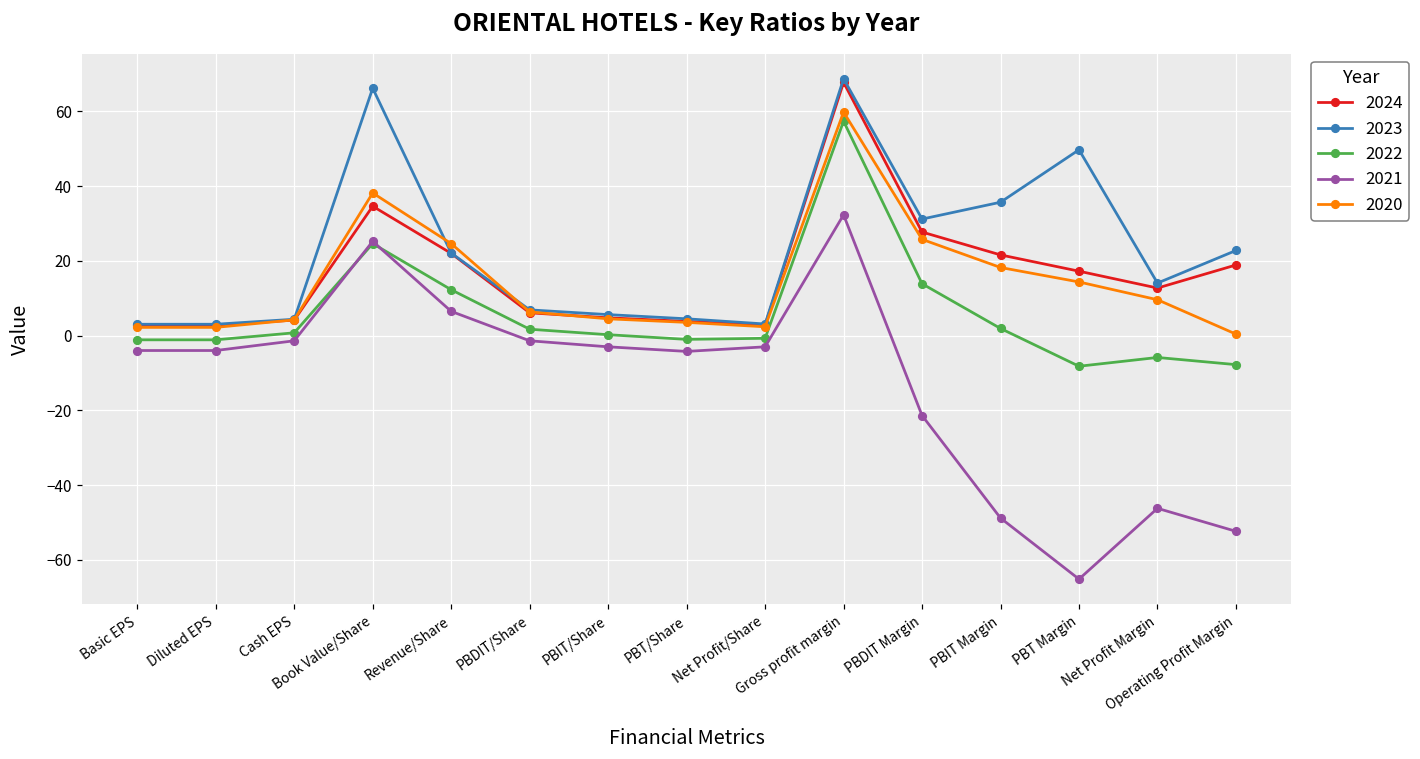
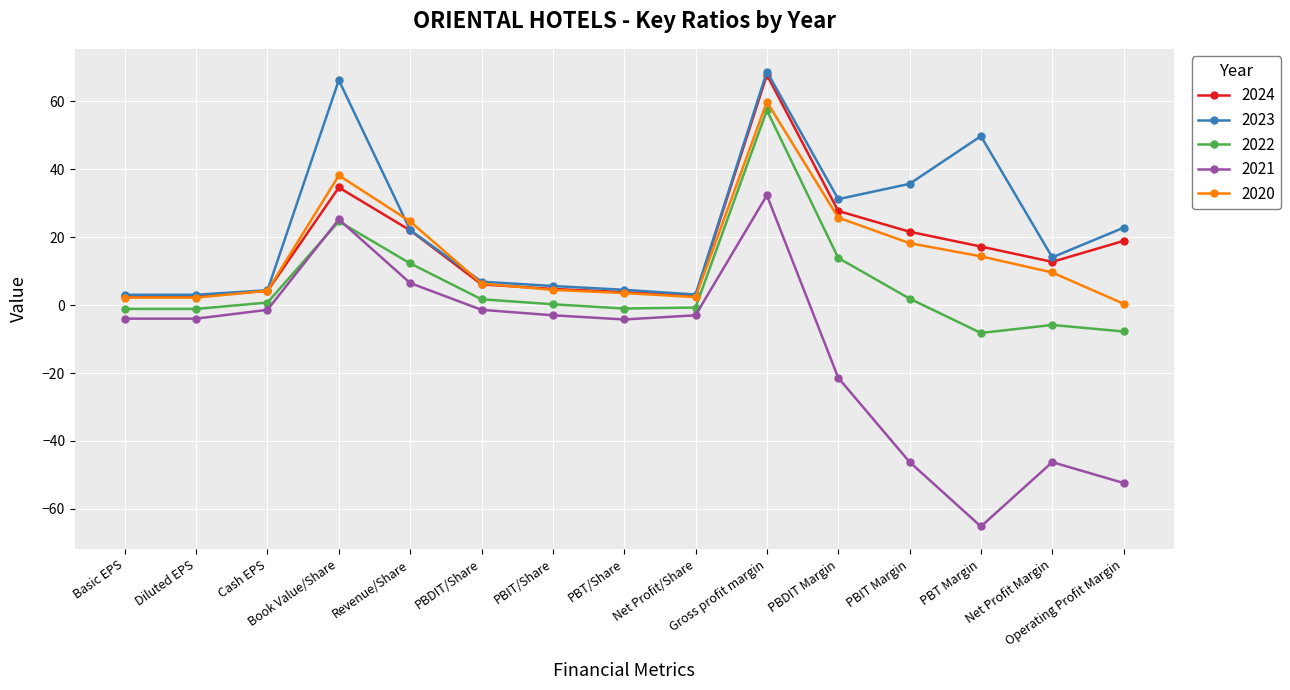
  {
    "2024": {
      "Book Value/Share": 35,
      "Gross profit margin": 68,
      "PBDIT Margin": 28,
      "PBIT Margin": 22,
      "PBT Margin": 17,
      "Net Profit Margin": 13,
      "Operating Profit Margin": 19
    },
    "2023": {
      "Book Value/Share": 66,
      "PBIT/Share": 6,
      "Gross profit margin": 69,
      "PBDIT Margin": 31,
      "PBIT Margin": 36,
      "PBT Margin": 50,
      "Net Profit Margin": 14,
      "Operating Profit Margin": 23
    },
    "2022": {
      "Basic EPS": -1,
      "Diluted EPS": -1,
      "Cash EPS": 1,
      "Revenue/Share": 12,
      "PBDIT/Share": 2,
      "PBIT/Share": 0,
      "PBT/Share": -1,
      "Net Profit/Share": -1,
      "Gross profit margin": 57,
      "PBDIT Margin": 14,
      "PBIT Margin": 2,
      "PBT Margin": -8,
      "Net Profit Margin": -6,
      "Operating Profit Margin": -8
    },
    "2021": {
      "Basic EPS": -4,
      "Diluted EPS": -4,
      "Cash EPS": -1,
      "Revenue/Share": 6,
      "PBDIT/Share": -1,
      "PBIT/Share": -3,
      "PBT/Share": -4,
      "Net Profit/Share": -3,
      "Gross profit margin": 32,
      "PBDIT Margin": -21,
-     "PBIT Margin": -49,
+     "PBIT Margin": -46,
      "PBT Margin": -65,
      "Net Profit Margin": -46,
      "Operating Profit Margin": -52
    },
    "2020": {
      "Book Value/Share": 38,
      "Revenue/Share": 25,
      "Gross profit margin": 60,
      "PBDIT Margin": 26,
      "PBIT Margin": 18,
      "PBT Margin": 14,
      "Net Profit Margin": 10,
      "Operating Profit Margin": 0
    }
  }
